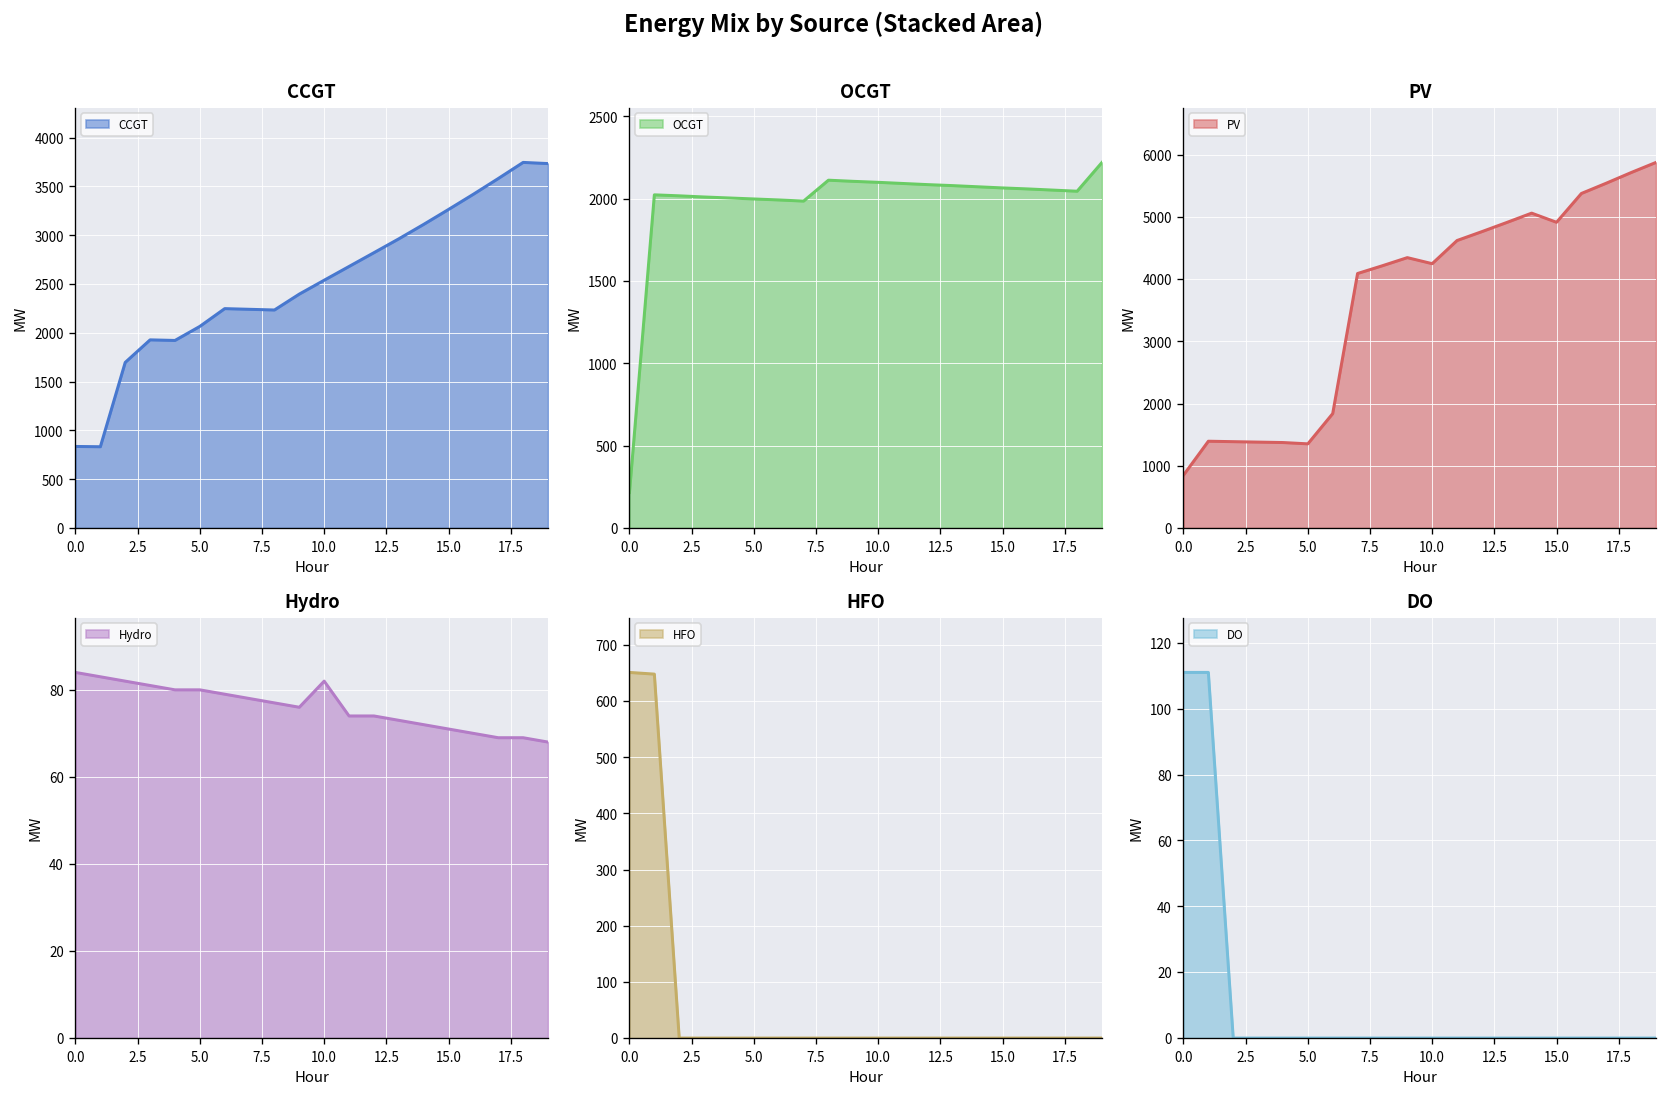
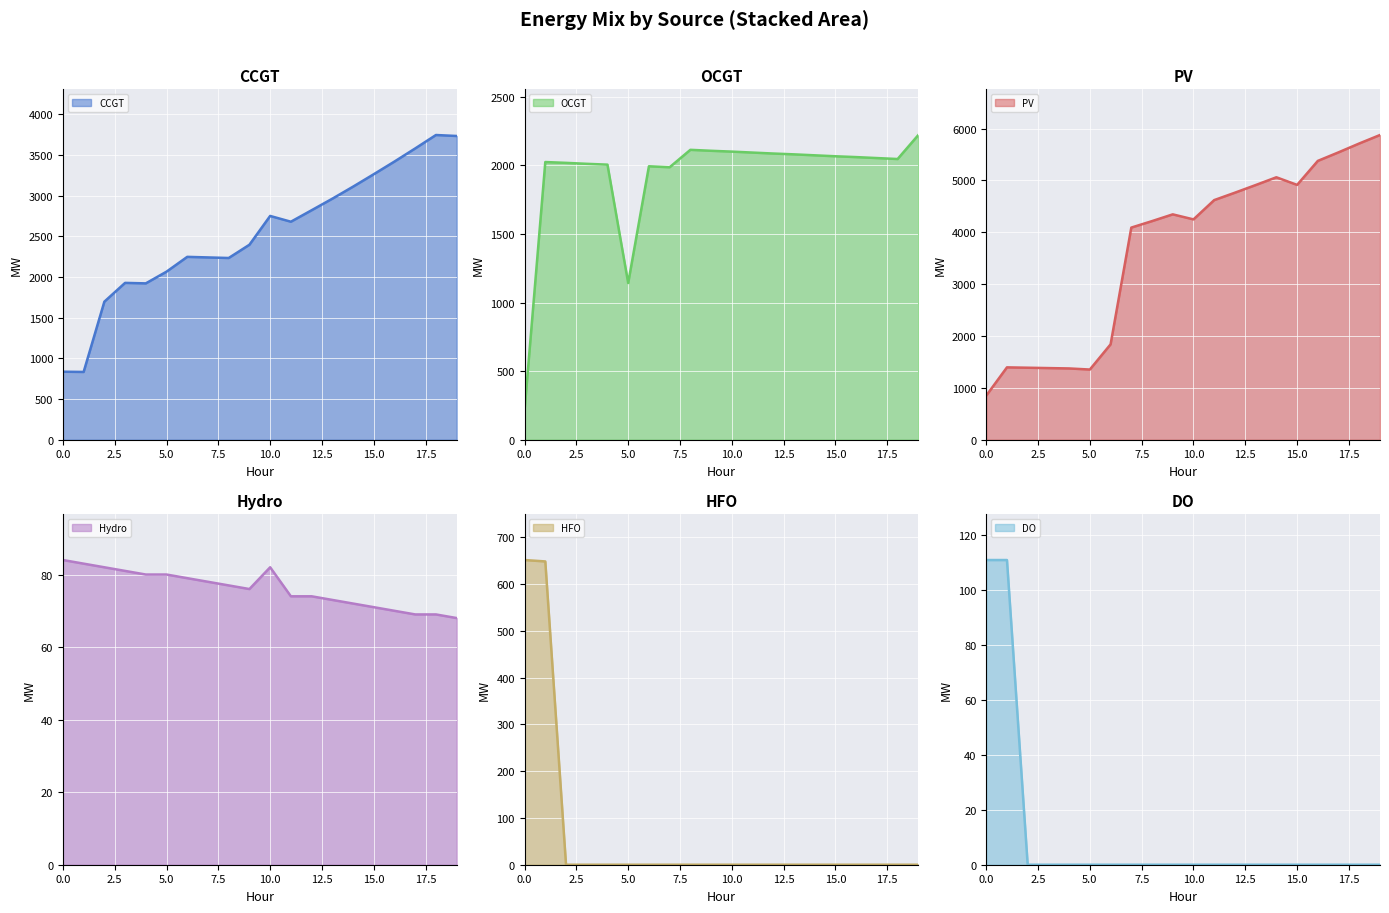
  {
    "CCGT": {
      "0.0": 800,
      "5.0": 2100,
-     "10.0": 2500,
+     "10.0": 2800,
      "15.0": 3300
    },
    "OCGT": {
      "0.0": 220,
-     "5.0": 2000,
+     "5.0": 1140,
      "10.0": 2100,
      "15.0": 2070
    },
    "PV": {
      "0.0": 900,
      "5.0": 1400,
      "10.0": 4200,
      "15.0": 4900
    },
    "Hydro": {
      "0.0": 84,
      "5.0": 80,
      "10.0": 82,
      "15.0": 71
    },
    "HFO": {
      "0.0": 650,
      "5.0": 0,
      "10.0": 0,
      "15.0": 0
    },
    "DO": {
      "0.0": 111,
      "5.0": 0,
      "10.0": 0,
      "15.0": 0
    }
  }
